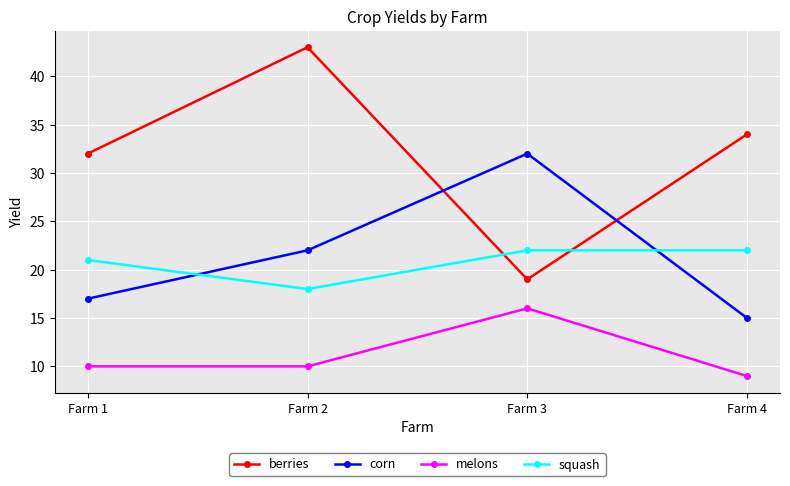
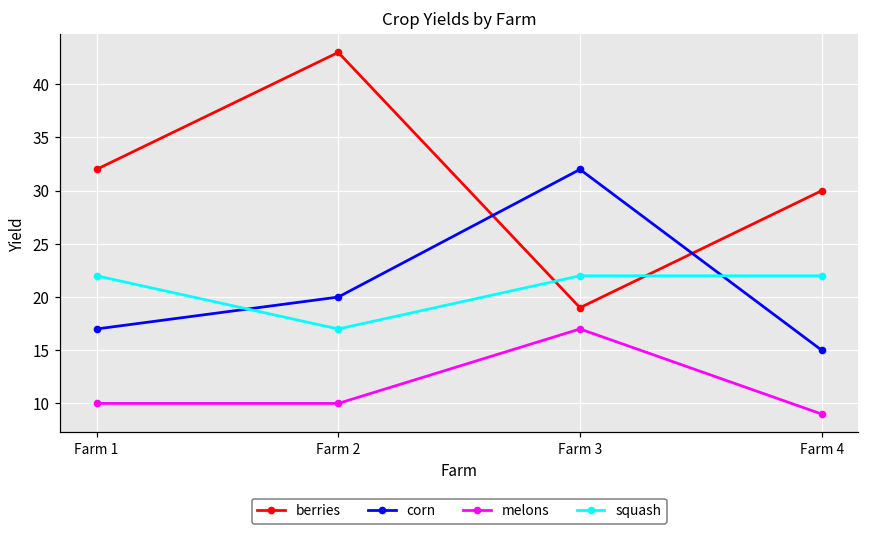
  {
    "berries": {
      "Farm 1": 32,
      "Farm 2": 43,
      "Farm 3": 19,
-     "Farm 4": 34
+     "Farm 4": 30
    },
    "corn": {
      "Farm 1": 17,
-     "Farm 2": 22,
+     "Farm 2": 20,
      "Farm 3": 32,
      "Farm 4": 15
    },
    "melons": {
      "Farm 1": 10,
      "Farm 2": 10,
-     "Farm 3": 16,
+     "Farm 3": 17,
      "Farm 4": 9
    },
    "squash": {
-     "Farm 1": 21,
-     "Farm 2": 18,
+     "Farm 1": 22,
+     "Farm 2": 17,
      "Farm 3": 22,
      "Farm 4": 22
    }
  }
